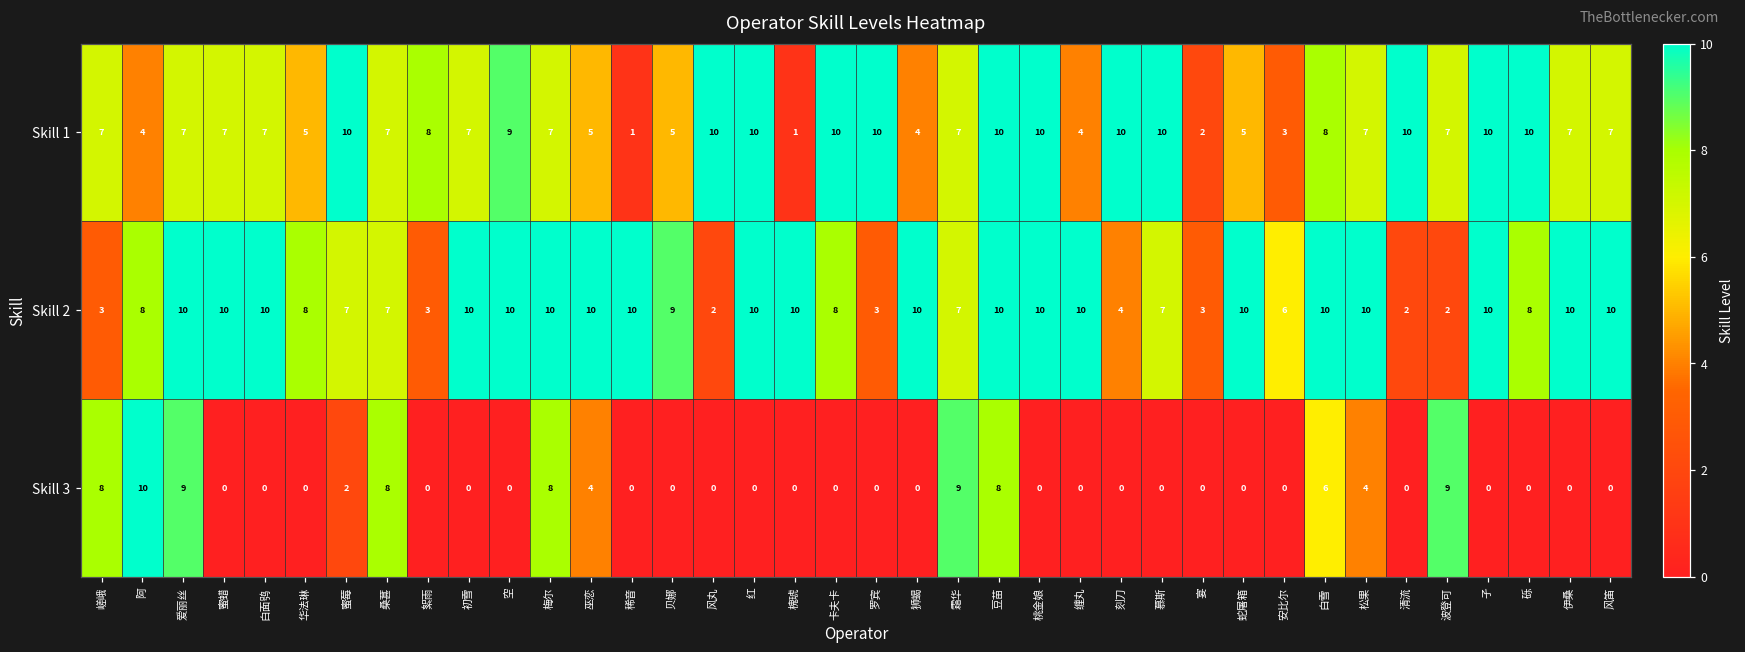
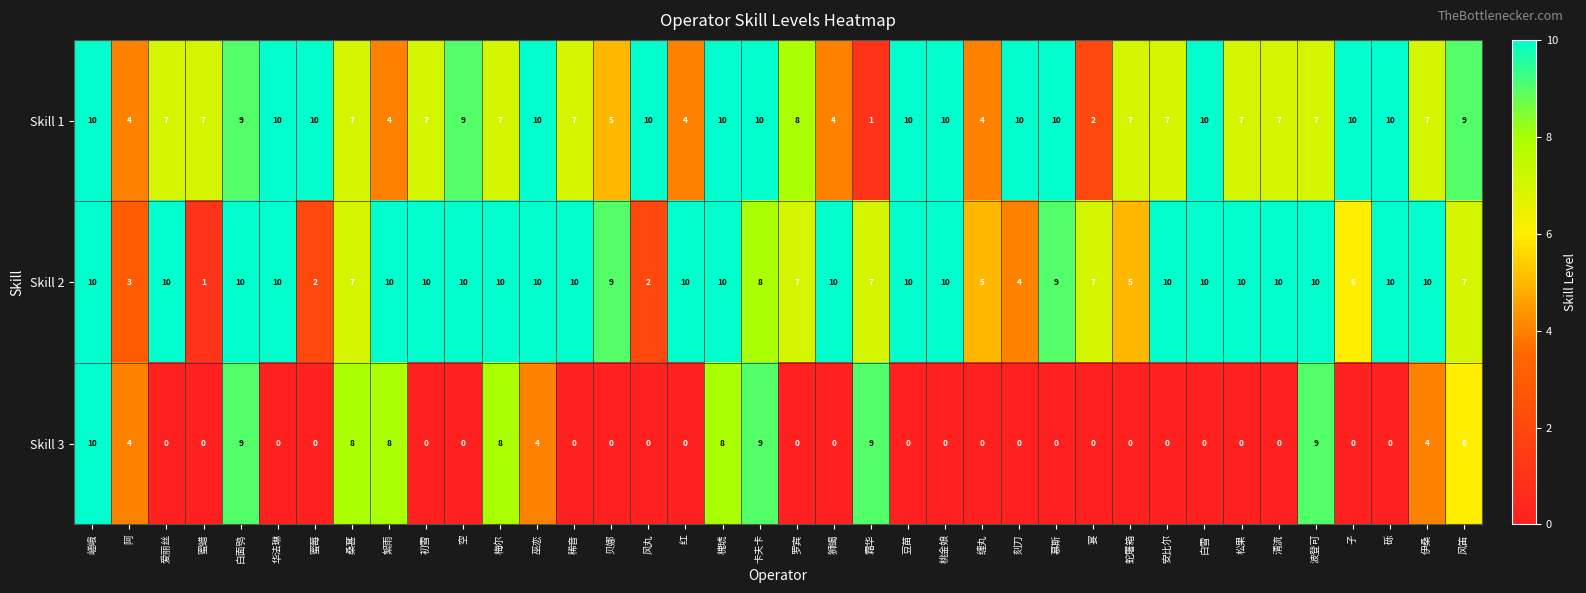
  {
    "Skill 1": {
-     "嵯峨": 7,
+     "嵯峨": 10,
      "阿": 4,
      "爱丽丝": 7,
      "蜜蜡": 7,
-     "白面鸮": 7,
-     "华法琳": 5,
+     "白面鸮": 9,
+     "华法琳": 10,
      "蜜莓": 10,
      "桑葚": 7,
-     "絮雨": 8,
+     "絮雨": 4,
      "初雪": 7,
      "空": 9,
      "梅尔": 7,
-     "巫恋": 5,
-     "稀音": 1,
+     "巫恋": 10,
+     "稀音": 7,
      "贝娜": 5,
      "风丸": 10,
-     "红": 10,
-     "槐琥": 1,
+     "红": 4,
+     "槐琥": 10,
      "卡夫卡": 10,
-     "罗宾": 10,
+     "罗宾": 8,
      "狮蝎": 4,
-     "霜华": 7,
+     "霜华": 1,
      "豆苗": 10,
      "桃金娘": 10,
      "缠丸": 4,
      "刻刀": 10,
      "慕斯": 10,
      "宴": 2,
-     "蛇屠箱": 5,
-     "安比尔": 3,
-     "白雪": 8,
+     "蛇屠箱": 7,
+     "安比尔": 7,
+     "白雪": 10,
      "松果": 7,
-     "清流": 10,
+     "清流": 7,
      "波登可": 7,
      "孑": 10,
      "砾": 10,
      "伊桑": 7,
-     "风笛": 7
+     "风笛": 9
    },
    "Skill 2": {
-     "嵯峨": 3,
-     "阿": 8,
+     "嵯峨": 10,
+     "阿": 3,
      "爱丽丝": 10,
-     "蜜蜡": 10,
+     "蜜蜡": 1,
      "白面鸮": 10,
-     "华法琳": 8,
-     "蜜莓": 7,
+     "华法琳": 10,
+     "蜜莓": 2,
      "桑葚": 7,
-     "絮雨": 3,
+     "絮雨": 10,
      "初雪": 10,
      "空": 10,
      "梅尔": 10,
      "巫恋": 10,
      "稀音": 10,
      "贝娜": 9,
      "风丸": 2,
      "红": 10,
      "槐琥": 10,
      "卡夫卡": 8,
-     "罗宾": 3,
+     "罗宾": 7,
      "狮蝎": 10,
      "霜华": 7,
      "豆苗": 10,
      "桃金娘": 10,
-     "缠丸": 10,
+     "缠丸": 5,
      "刻刀": 4,
-     "慕斯": 7,
-     "宴": 3,
-     "蛇屠箱": 10,
-     "安比尔": 6,
+     "慕斯": 9,
+     "宴": 7,
+     "蛇屠箱": 5,
+     "安比尔": 10,
      "白雪": 10,
      "松果": 10,
-     "清流": 2,
-     "波登可": 2,
-     "孑": 10,
-     "砾": 8,
+     "清流": 10,
+     "波登可": 10,
+     "孑": 6,
+     "砾": 10,
      "伊桑": 10,
-     "风笛": 10
+     "风笛": 7
    },
    "Skill 3": {
-     "嵯峨": 8,
-     "阿": 10,
-     "爱丽丝": 9,
+     "嵯峨": 10,
+     "阿": 4,
+     "爱丽丝": 0,
      "蜜蜡": 0,
-     "白面鸮": 0,
+     "白面鸮": 9,
      "华法琳": 0,
-     "蜜莓": 2,
+     "蜜莓": 0,
      "桑葚": 8,
-     "絮雨": 0,
+     "絮雨": 8,
      "初雪": 0,
      "空": 0,
      "梅尔": 8,
      "巫恋": 4,
      "稀音": 0,
      "贝娜": 0,
      "风丸": 0,
      "红": 0,
-     "槐琥": 0,
-     "卡夫卡": 0,
+     "槐琥": 8,
+     "卡夫卡": 9,
      "罗宾": 0,
      "狮蝎": 0,
      "霜华": 9,
-     "豆苗": 8,
+     "豆苗": 0,
      "桃金娘": 0,
      "缠丸": 0,
      "刻刀": 0,
      "慕斯": 0,
      "宴": 0,
      "蛇屠箱": 0,
      "安比尔": 0,
-     "白雪": 6,
-     "松果": 4,
+     "白雪": 0,
+     "松果": 0,
      "清流": 0,
      "波登可": 9,
      "孑": 0,
      "砾": 0,
-     "伊桑": 0,
-     "风笛": 0
+     "伊桑": 4,
+     "风笛": 6
    }
  }
